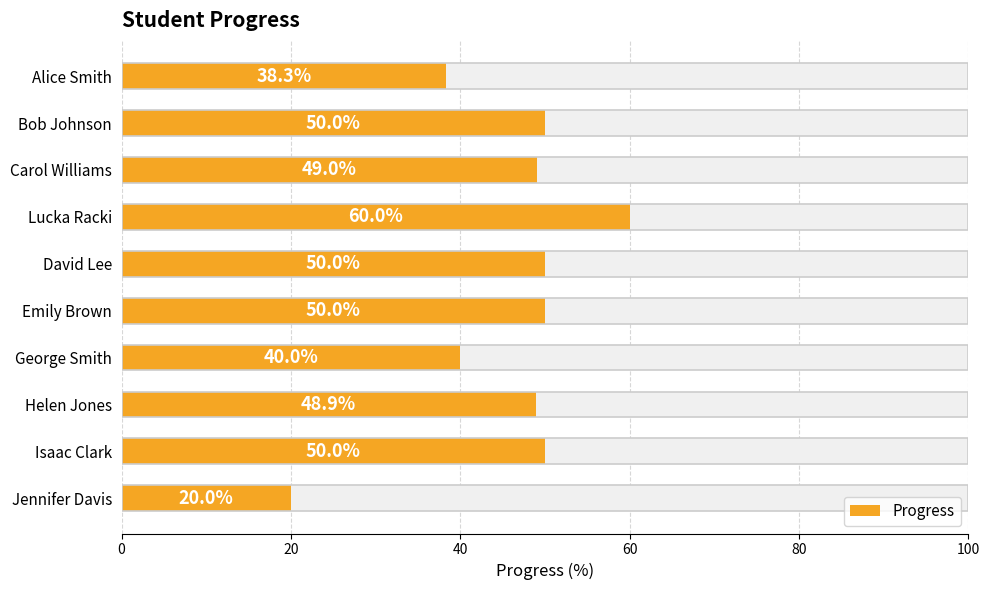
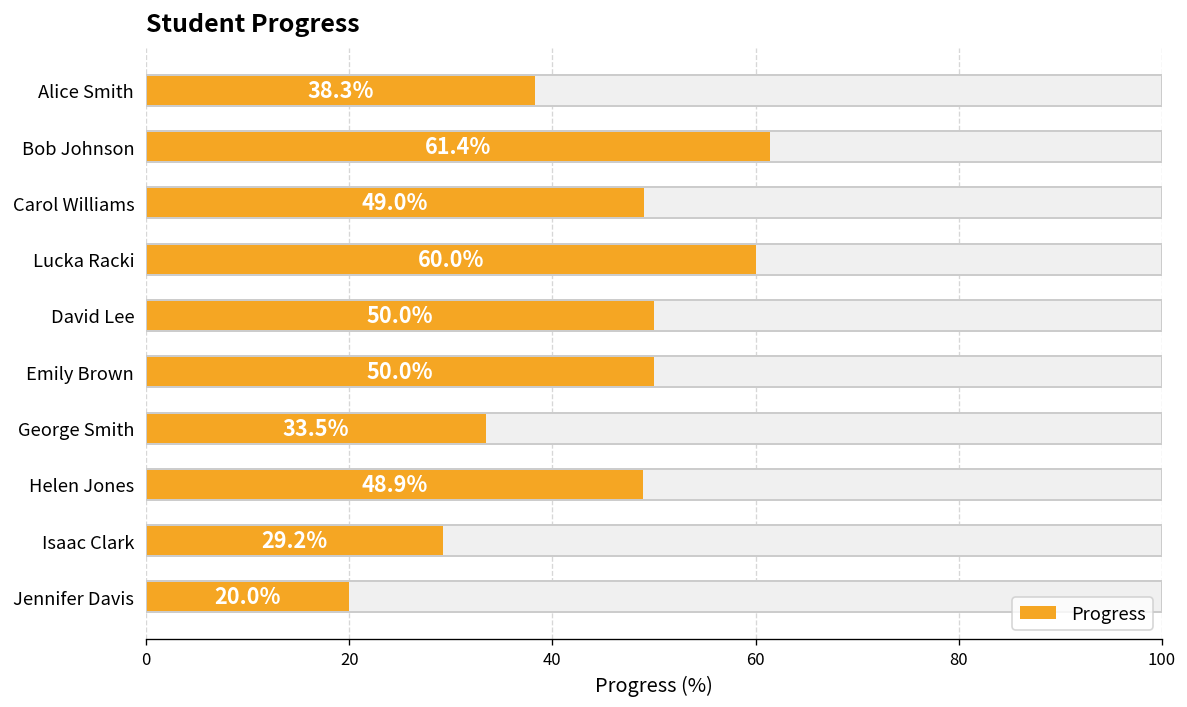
  {
    "Progress": {
-     "Bob Johnson": "50.0%",
-     "George Smith": "40.0%",
-     "Isaac Clark": "50.0%"
+     "Bob Johnson": "61.4%",
+     "George Smith": "33.5%",
+     "Isaac Clark": "29.2%"
    }
  }
